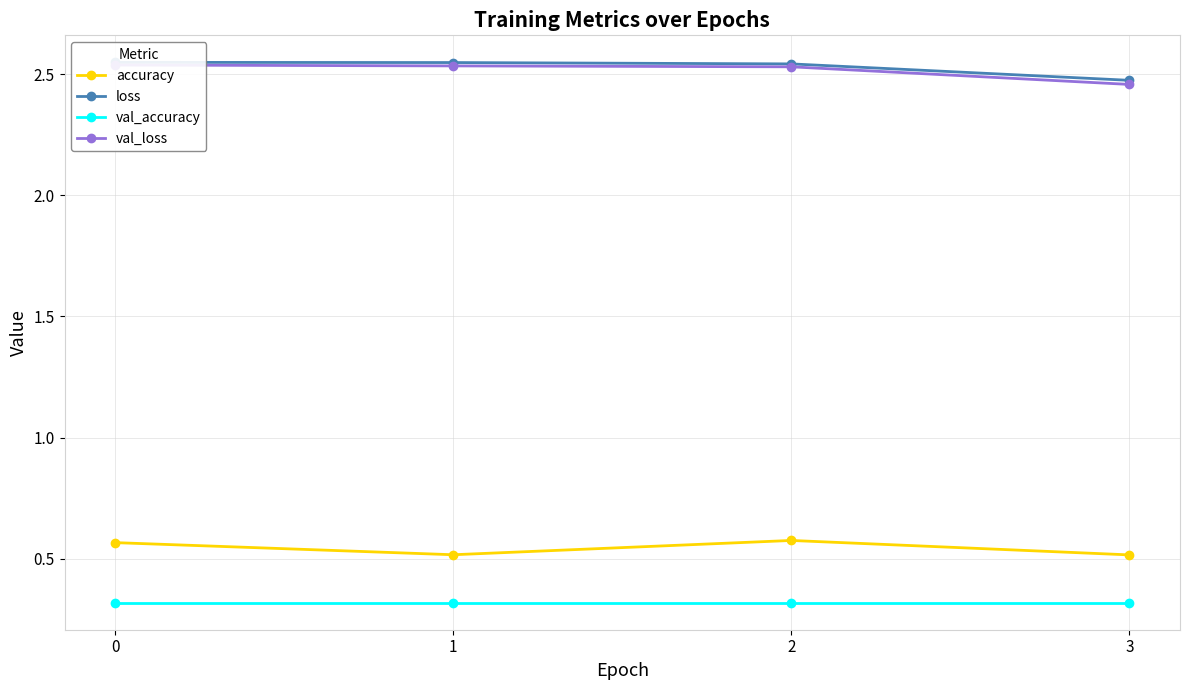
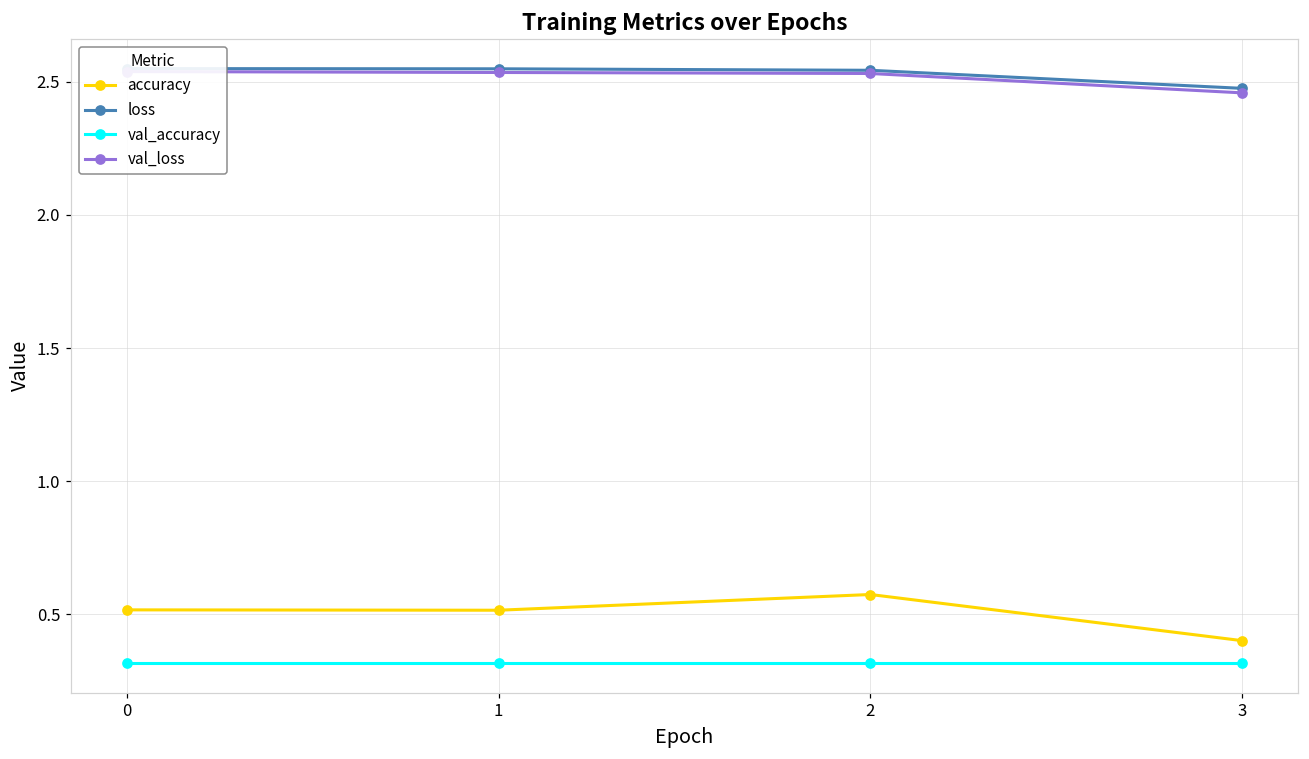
  {
    "accuracy": {
-     "0": 0.57,
+     "0": 0.52,
      "1": 0.52,
      "2": 0.57,
-     "3": 0.52
+     "3": 0.40
    },
    "loss": {
      "1": 2.55,
      "2": 2.54,
      "3": 2.48
    },
    "val_accuracy": {
      "0": 0.32,
      "1": 0.32,
      "2": 0.32,
      "3": 0.32
    },
    "val_loss": {
      "1": 2.53,
      "2": 2.53,
      "3": 2.46
    }
  }
